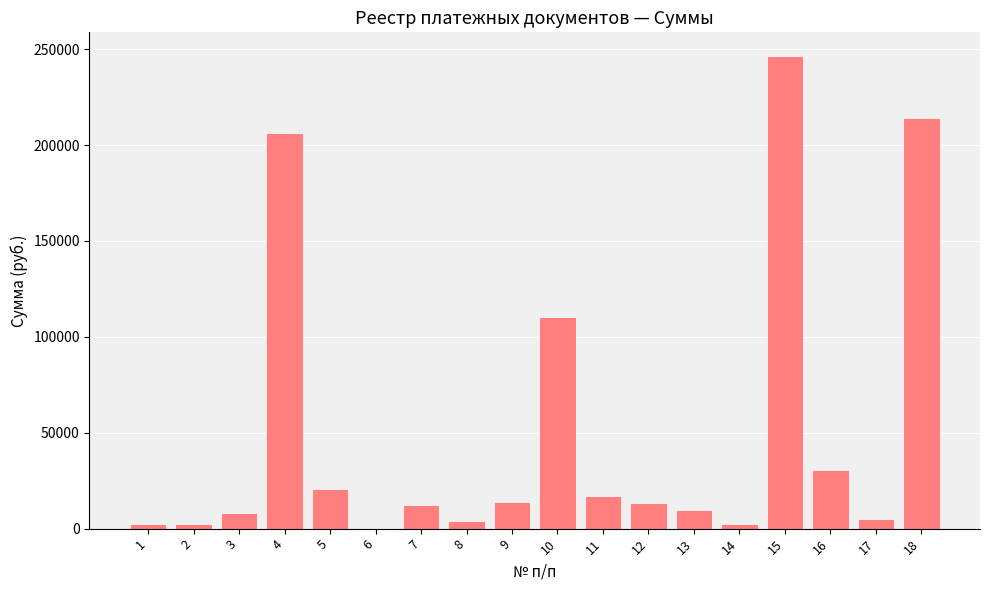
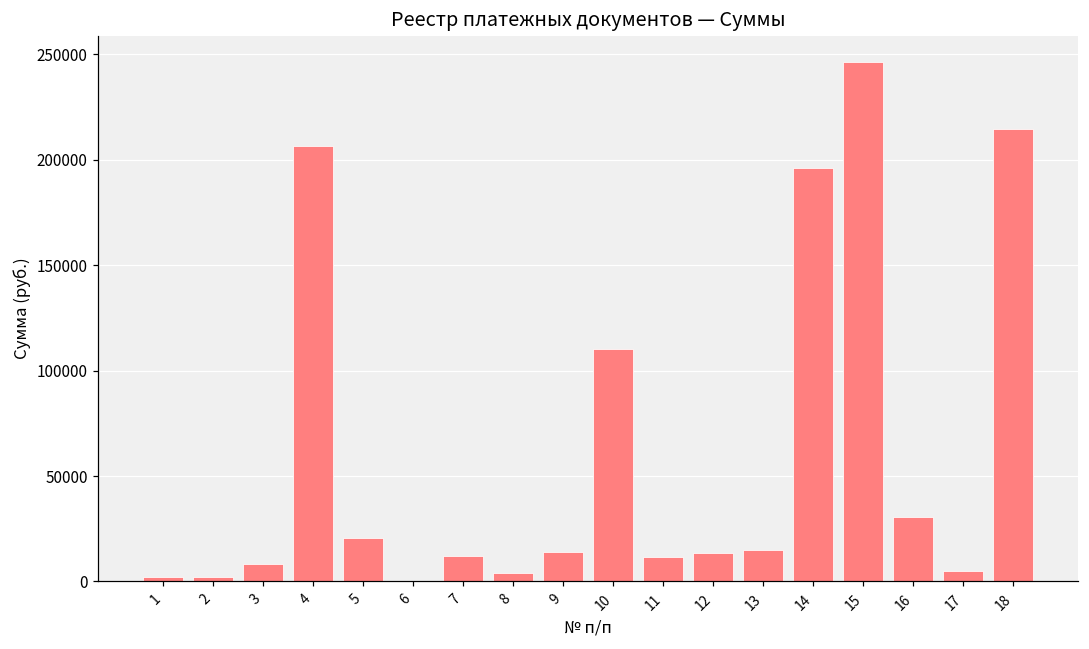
  {
    "1": 2000,
    "2": 2000,
    "3": 8000,
    "4": 206000,
    "5": 21000,
    "7": 12000,
    "8": 4000,
    "9": 14000,
    "10": 110000,
-   "11": 17000,
+   "11": 12000,
    "12": 13000,
-   "13": 10000,
-   "14": 2000,
+   "13": 15000,
+   "14": 196000,
    "15": 246000,
    "16": 30000,
    "17": 5000,
    "18": 214000
  }
